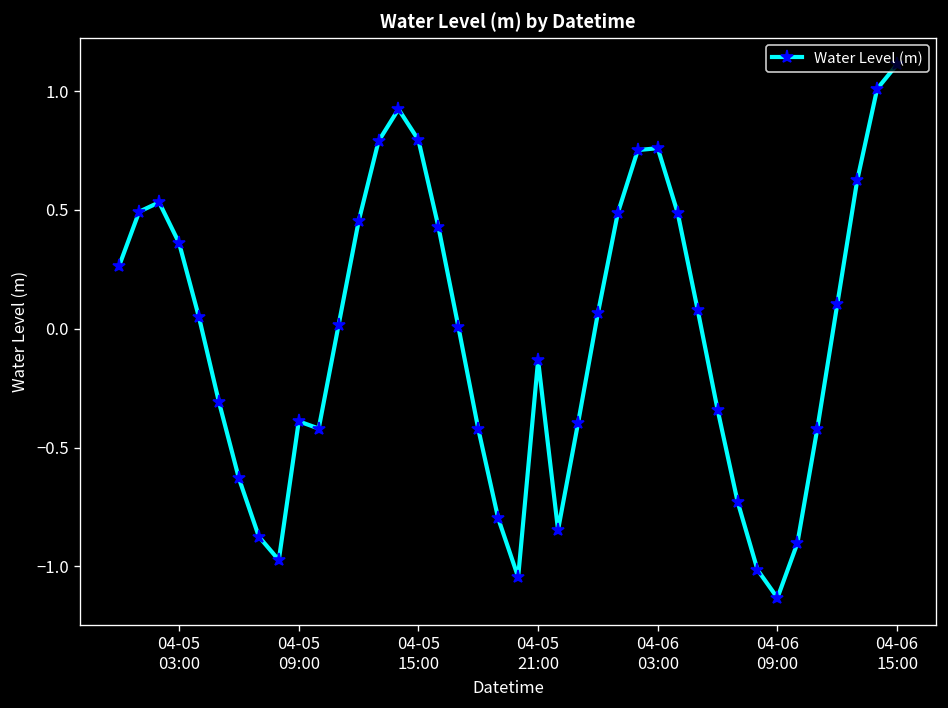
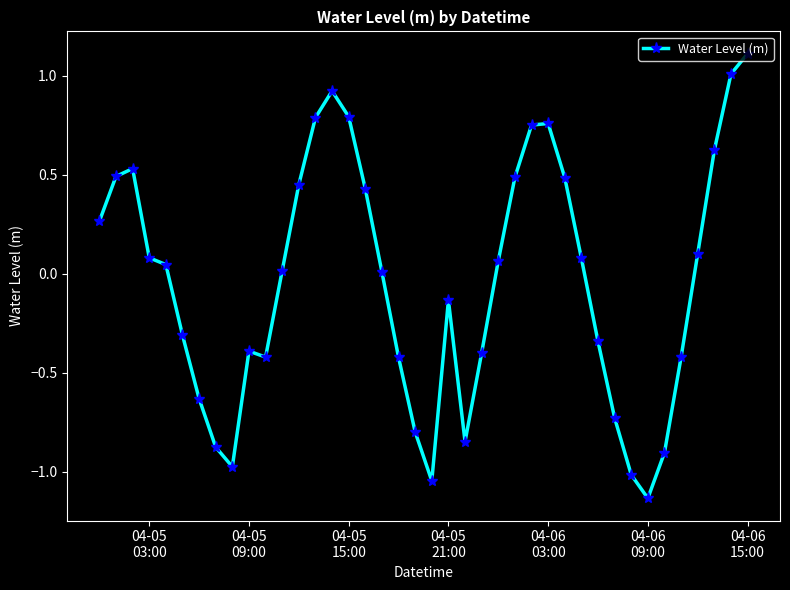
  {
-   "04-05 03:00": 0.36,
+   "04-05 03:00": 0.08,
    "04-05 09:00": -0.39,
    "04-05 15:00": 0.79,
    "04-05 21:00": -0.13,
    "04-06 03:00": 0.76,
    "04-06 09:00": -1.13
  }
